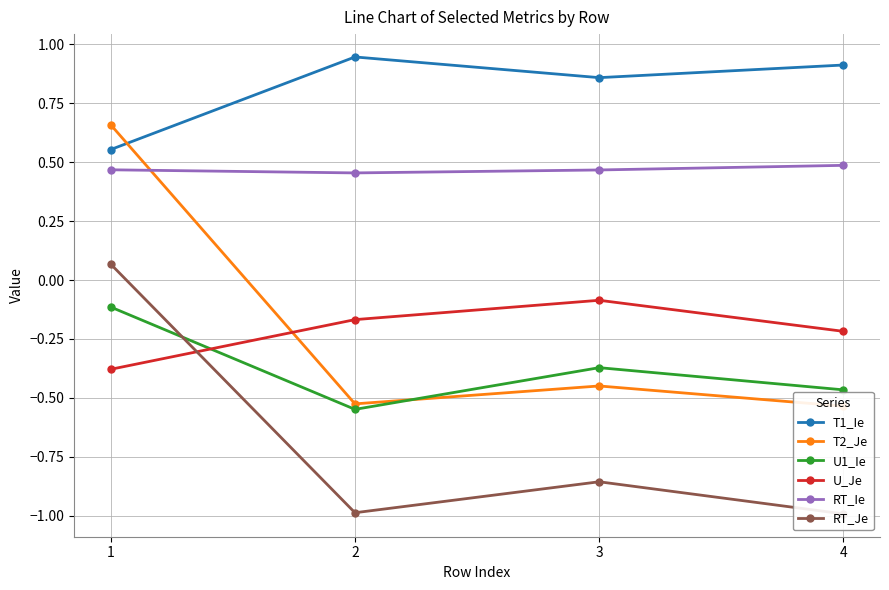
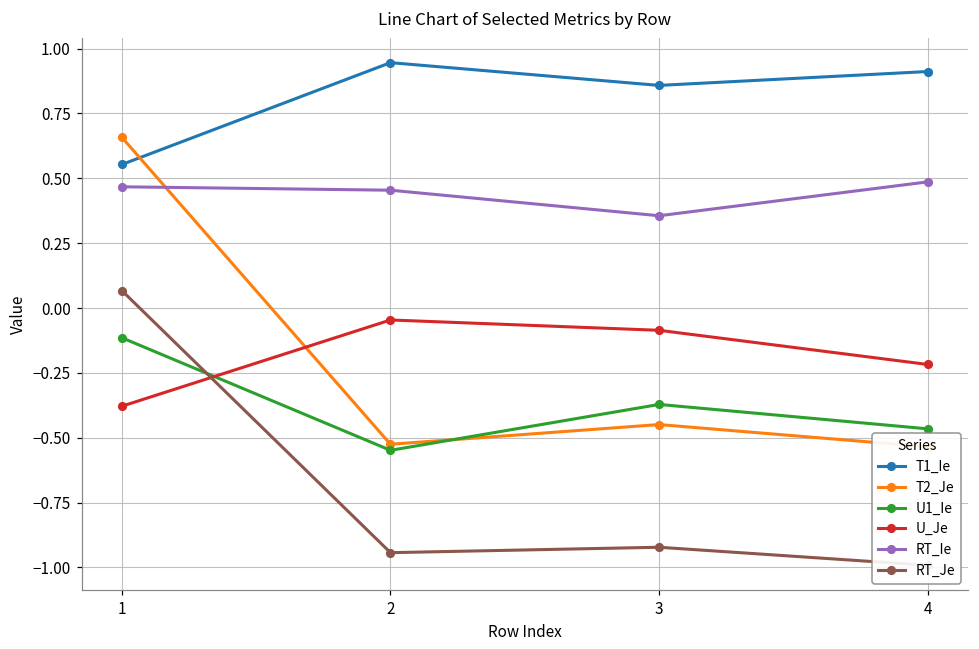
  {
    "T1_Ie": {
      "1": 0.55,
      "2": 0.95,
      "3": 0.86,
      "4": 0.91
    },
    "T2_Je": {
      "1": 0.66,
      "2": -0.53,
      "3": -0.45
    },
    "U1_Ie": {
      "1": -0.11,
      "2": -0.55,
      "3": -0.37,
      "4": -0.47
    },
    "U_Je": {
      "1": -0.38,
-     "2": -0.17,
+     "2": -0.05,
      "3": -0.09,
      "4": -0.22
    },
    "RT_Ie": {
      "1": 0.47,
      "2": 0.45,
-     "3": 0.47,
+     "3": 0.36,
      "4": 0.49
    },
    "RT_Je": {
      "1": 0.07,
-     "2": -0.99,
-     "3": -0.86
+     "2": -0.94,
+     "3": -0.92
    }
  }
